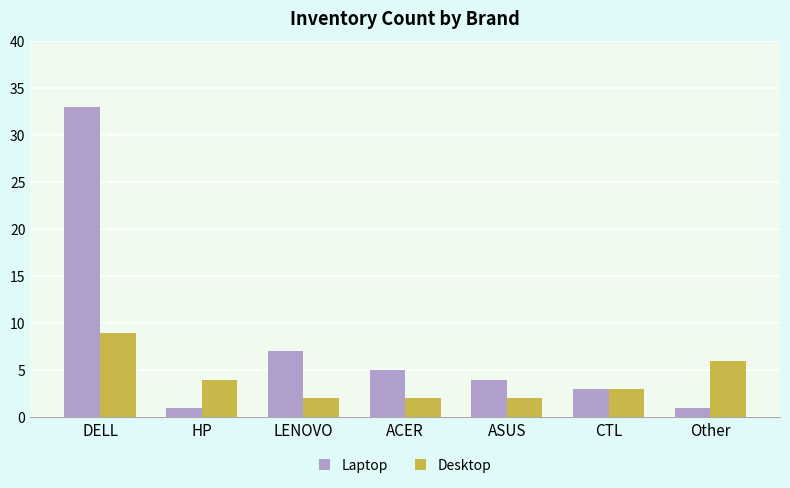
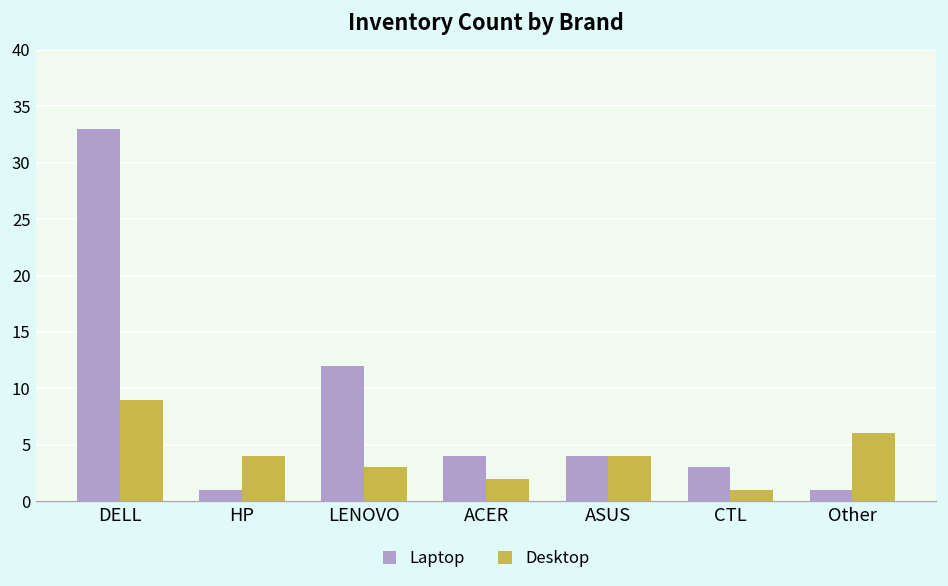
  {
    "Laptop": {
      "DELL": 33,
      "HP": 1,
-     "LENOVO": 7,
-     "ACER": 5,
+     "LENOVO": 12,
+     "ACER": 4,
      "ASUS": 4,
      "CTL": 3,
      "Other": 1
    },
    "Desktop": {
      "DELL": 9,
      "HP": 4,
-     "LENOVO": 2,
+     "LENOVO": 3,
      "ACER": 2,
-     "ASUS": 2,
-     "CTL": 3,
+     "ASUS": 4,
+     "CTL": 1,
      "Other": 6
    }
  }
